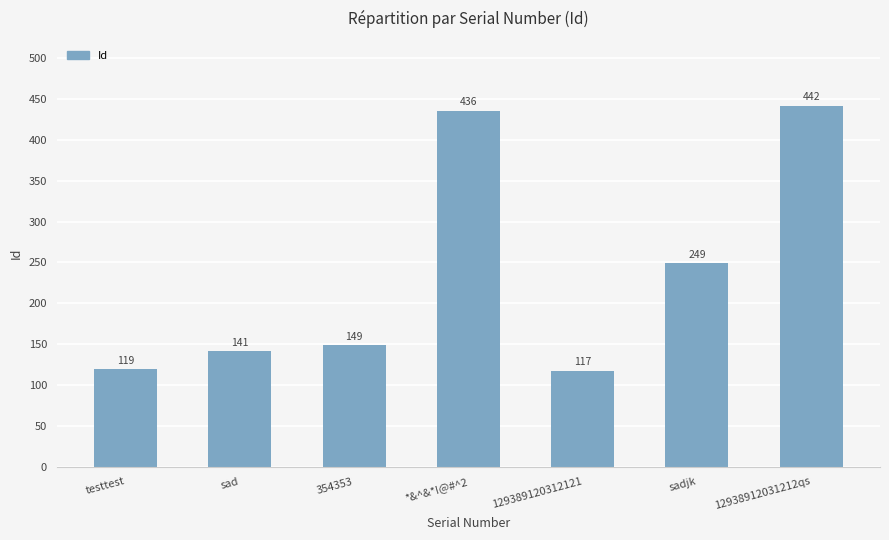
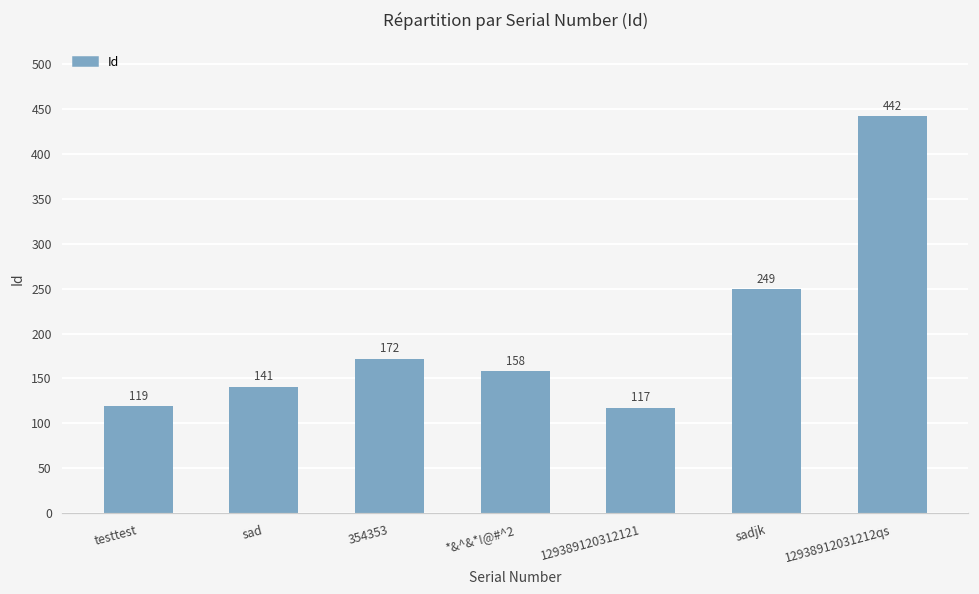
  {
    "testtest": 119,
    "sad": 141,
-   "354353": 149,
-   "*&^&*!@#^2": 436,
+   "354353": 172,
+   "*&^&*!@#^2": 158,
    "129389120312121": 117,
    "sadjk": 249,
    "12938912031212qs": 442
  }
